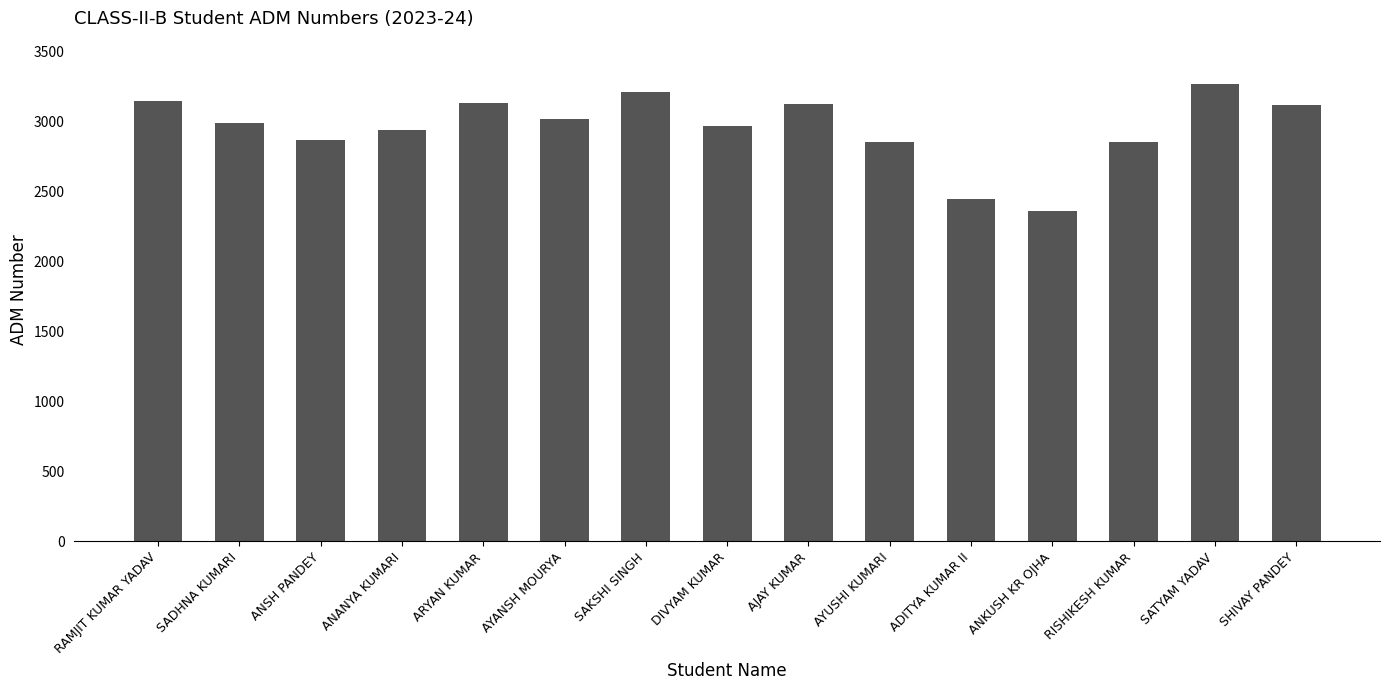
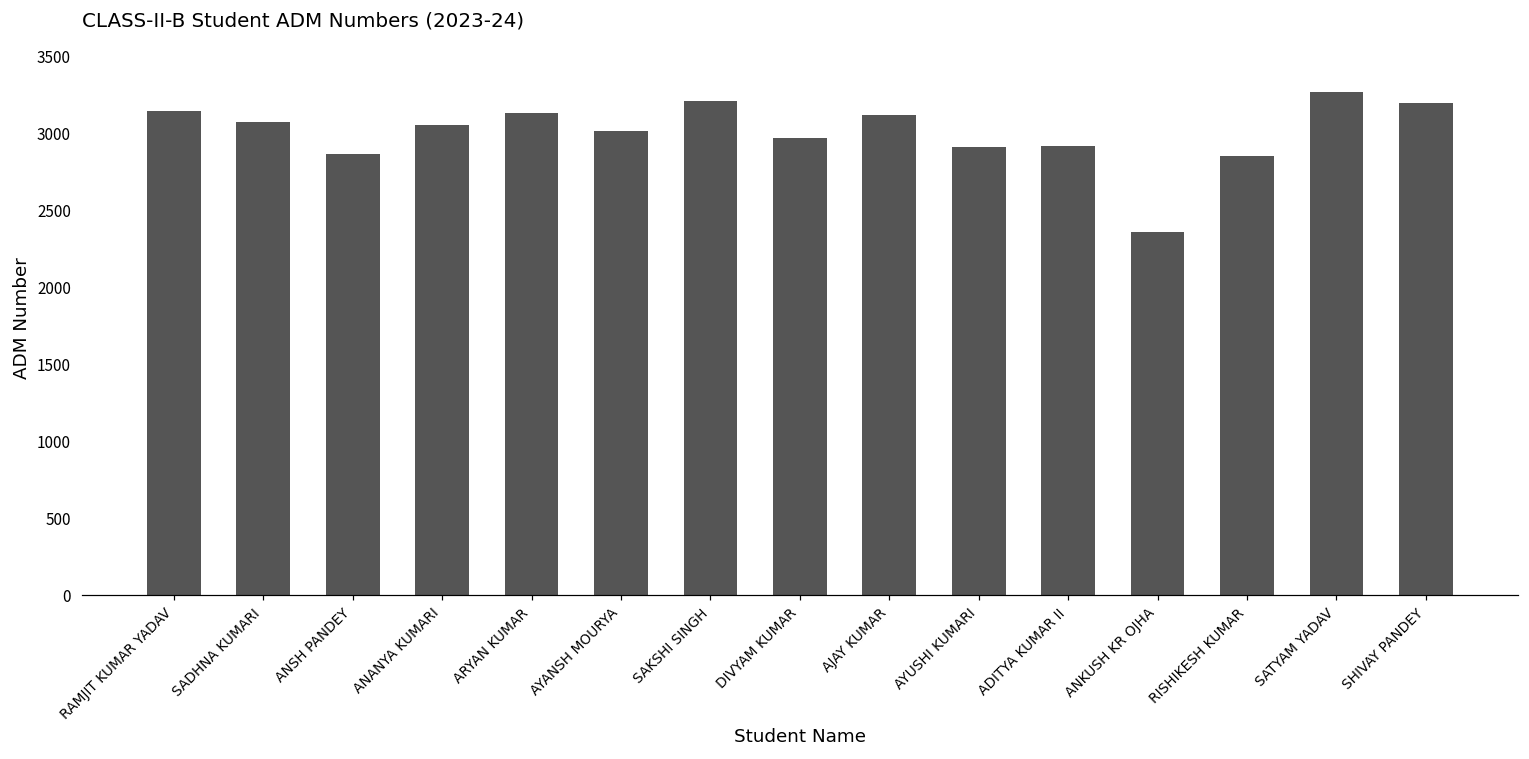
  {
    "RAMJIT KUMAR YADAV": 3150,
-   "SADHNA KUMARI": 2990,
+   "SADHNA KUMARI": 3070,
    "ANSH PANDEY": 2870,
-   "ANANYA KUMARI": 2940,
+   "ANANYA KUMARI": 3060,
    "ARYAN KUMAR": 3130,
    "AYANSH MOURYA": 3020,
    "SAKSHI SINGH": 3210,
    "DIVYAM KUMAR": 2970,
    "AJAY KUMAR": 3120,
-   "AYUSHI KUMARI": 2850,
-   "ADITYA KUMAR II": 2450,
+   "AYUSHI KUMARI": 2910,
+   "ADITYA KUMAR II": 2920,
    "ANKUSH KR OJHA": 2360,
    "RISHIKESH KUMAR": 2850,
    "SATYAM YADAV": 3270,
-   "SHIVAY PANDEY": 3120
+   "SHIVAY PANDEY": 3200
  }
